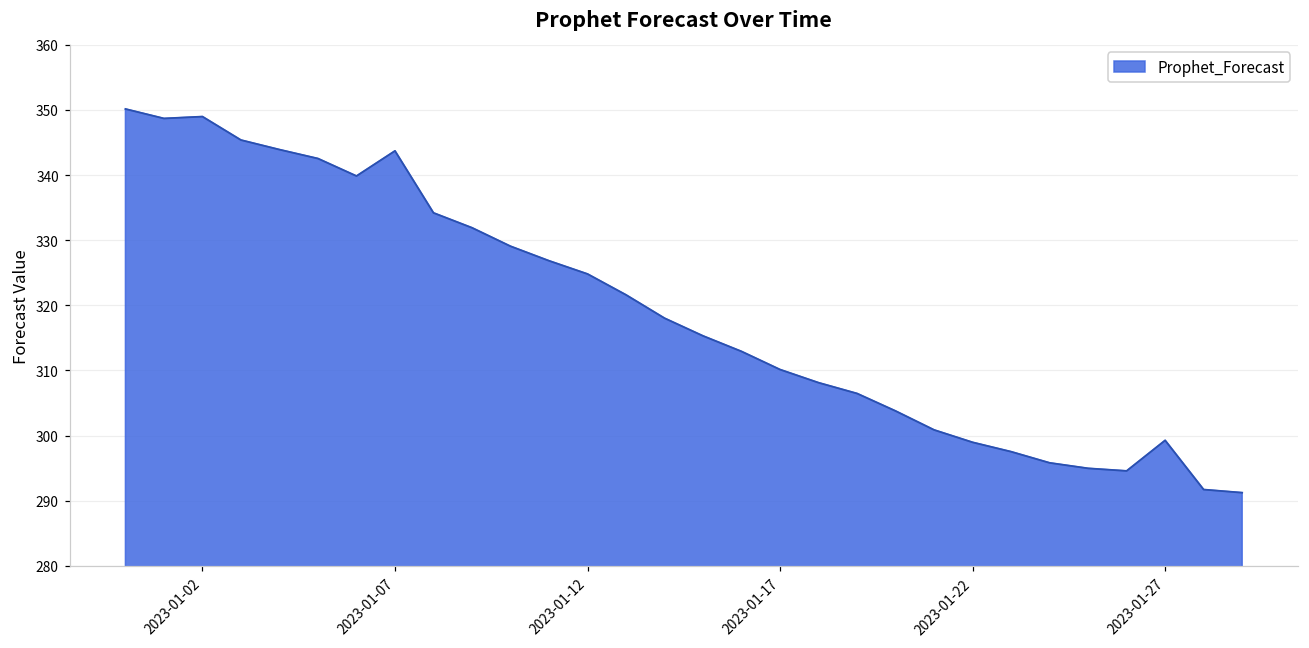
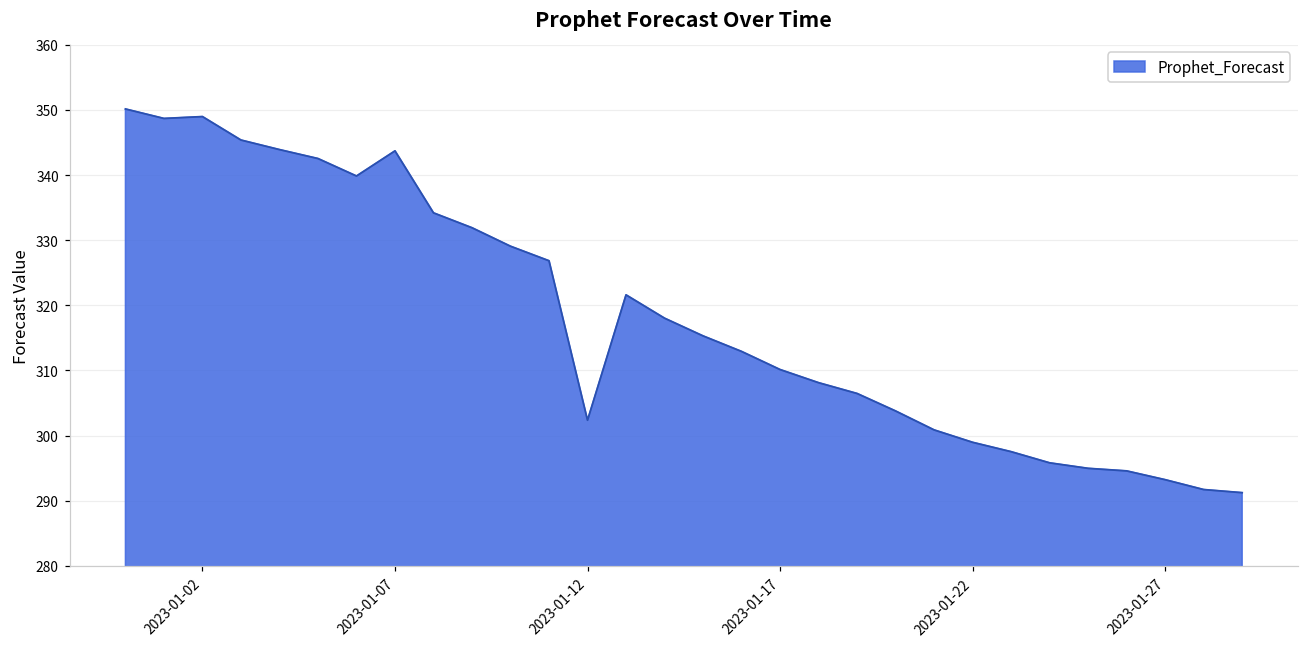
  {
    "2023-01-02": 349,
    "2023-01-07": 344,
-   "2023-01-12": 325,
+   "2023-01-12": 302,
    "2023-01-17": 310,
    "2023-01-22": 299,
-   "2023-01-27": 299
+   "2023-01-27": 293
  }
